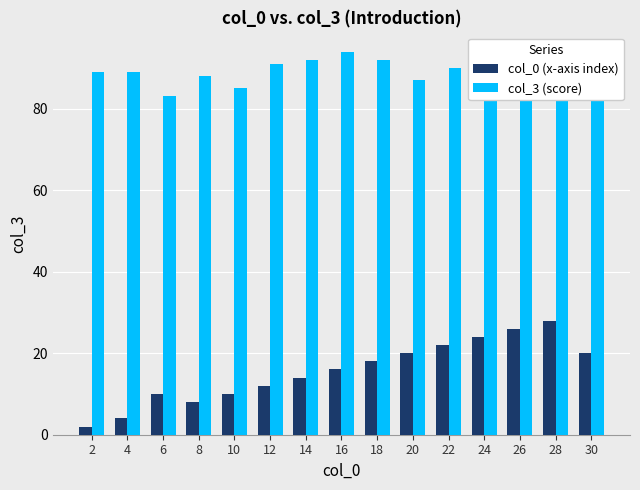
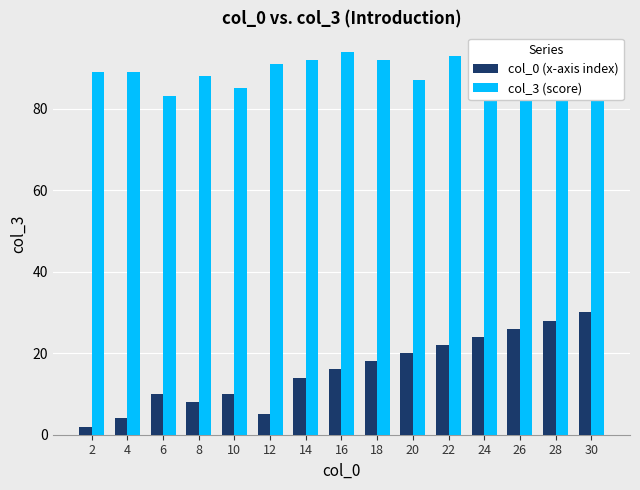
  {
    "col_0 (x-axis index)": {
      "2": 2,
      "4": 4,
      "6": 10,
      "8": 8,
      "10": 10,
-     "12": 12,
+     "12": 5,
      "14": 14,
      "16": 16,
      "18": 18,
      "20": 20,
      "22": 22,
      "24": 24,
      "26": 26,
      "28": 28,
-     "30": 20
+     "30": 30
    },
    "col_3 (score)": {
      "2": 89,
      "4": 89,
      "6": 83,
      "8": 88,
      "10": 85,
      "12": 91,
      "14": 92,
      "16": 94,
      "18": 92,
      "20": 87,
-     "22": 90
+     "22": 93
    }
  }
